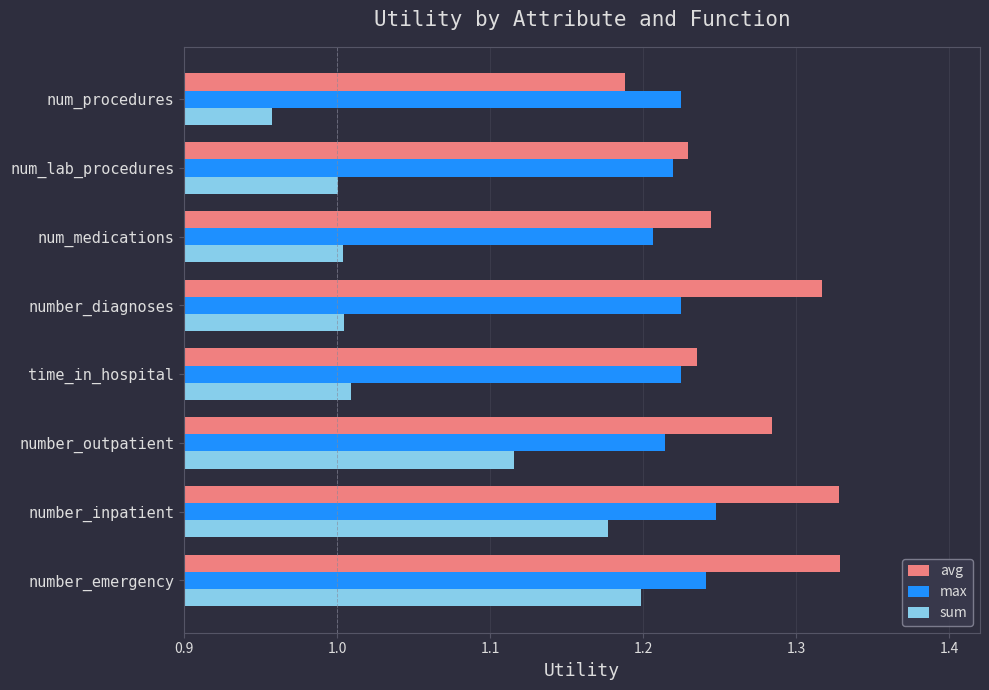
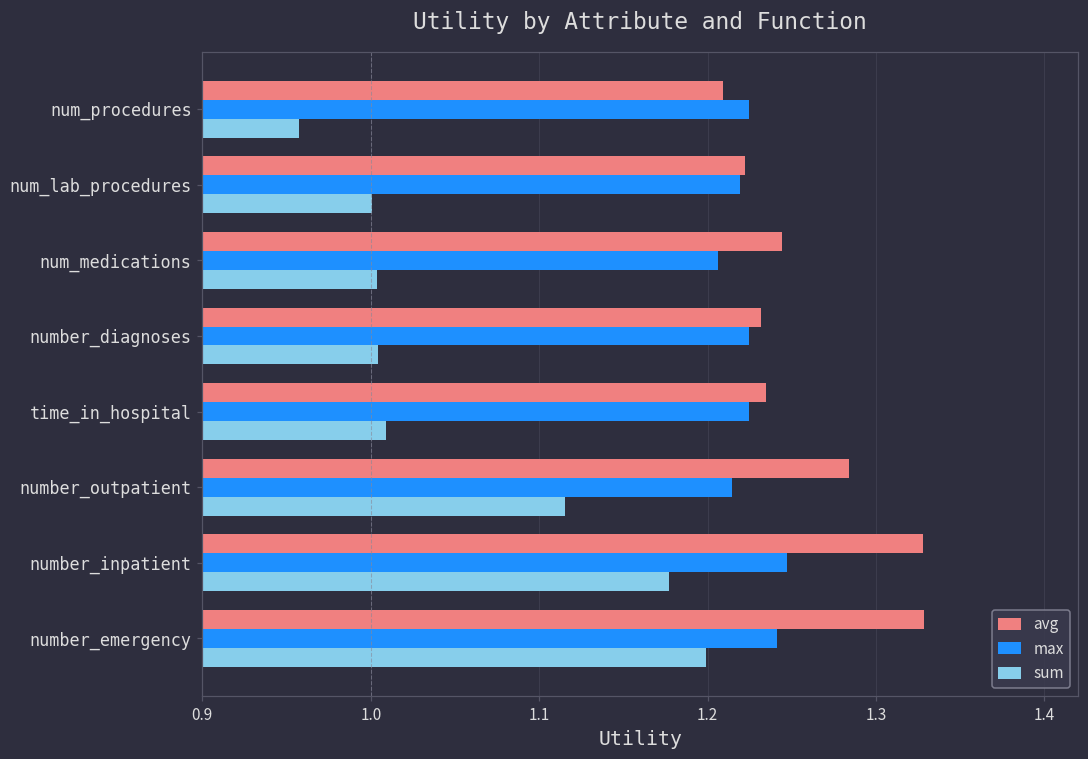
  {
    "avg": {
-     "num_procedures": 1.188,
-     "num_lab_procedures": 1.229,
+     "num_procedures": 1.209,
+     "num_lab_procedures": 1.222,
      "num_medications": 1.244,
-     "number_diagnoses": 1.317,
+     "number_diagnoses": 1.232,
      "time_in_hospital": 1.235,
      "number_outpatient": 1.284,
      "number_inpatient": 1.328,
      "number_emergency": 1.329
    },
    "max": {
      "num_procedures": 1.225,
      "num_lab_procedures": 1.219,
      "num_medications": 1.206,
      "number_diagnoses": 1.225,
      "time_in_hospital": 1.225,
      "number_outpatient": 1.214,
      "number_inpatient": 1.247,
      "number_emergency": 1.241
    },
    "sum": {
      "num_procedures": 0.957,
      "num_lab_procedures": 1.001,
      "num_medications": 1.004,
      "number_diagnoses": 1.004,
      "time_in_hospital": 1.009,
      "number_outpatient": 1.115,
      "number_inpatient": 1.177,
      "number_emergency": 1.199
    }
  }
